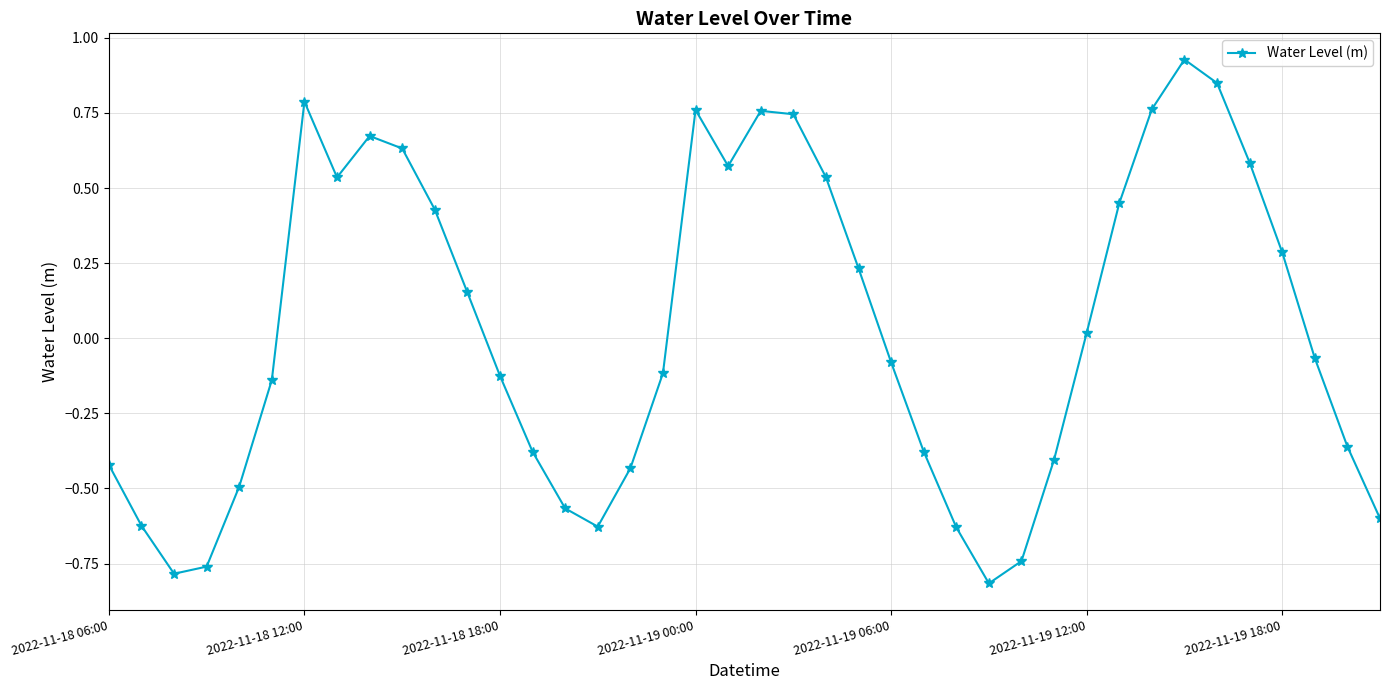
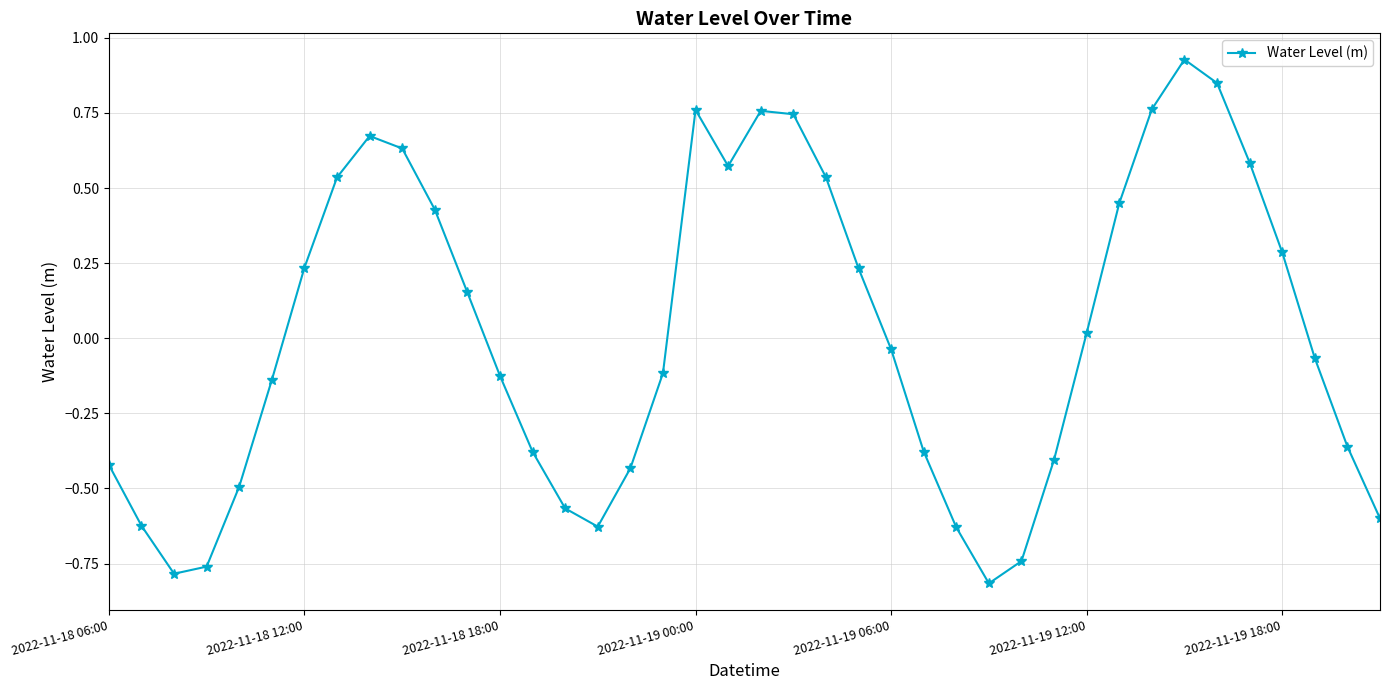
  {
    "2022-11-18 06:00": -0.42,
-   "2022-11-18 12:00": 0.79,
+   "2022-11-18 12:00": 0.24,
    "2022-11-18 18:00": -0.13,
    "2022-11-19 00:00": 0.76,
-   "2022-11-19 06:00": -0.08,
+   "2022-11-19 06:00": -0.04,
    "2022-11-19 12:00": 0.02,
    "2022-11-19 18:00": 0.29
  }
